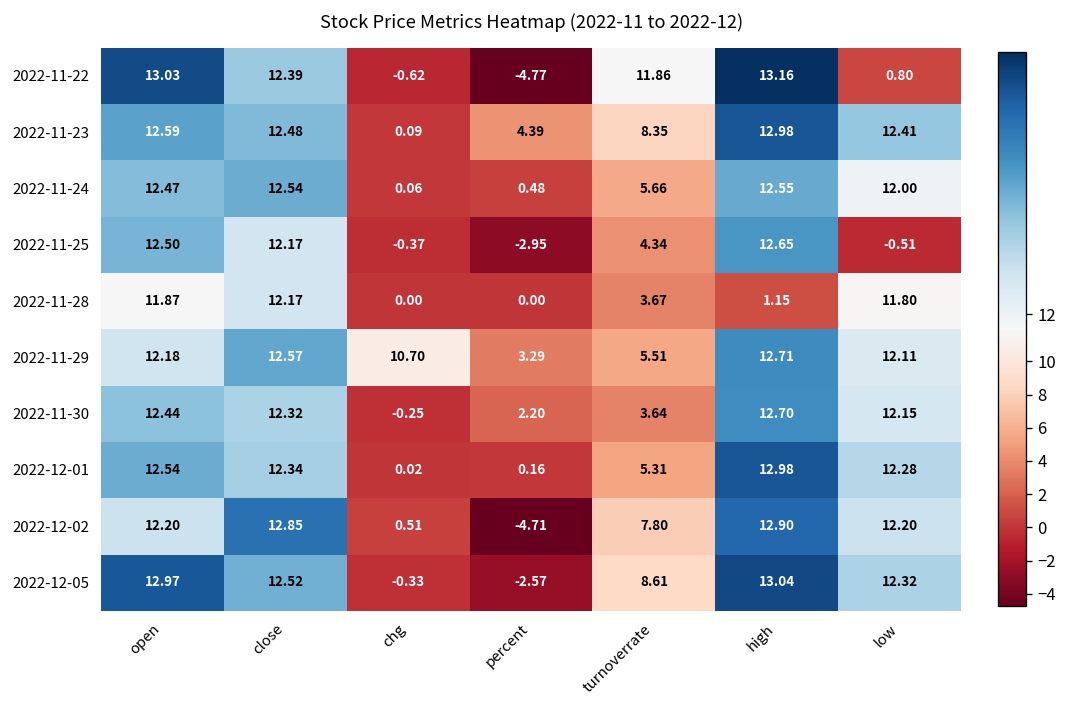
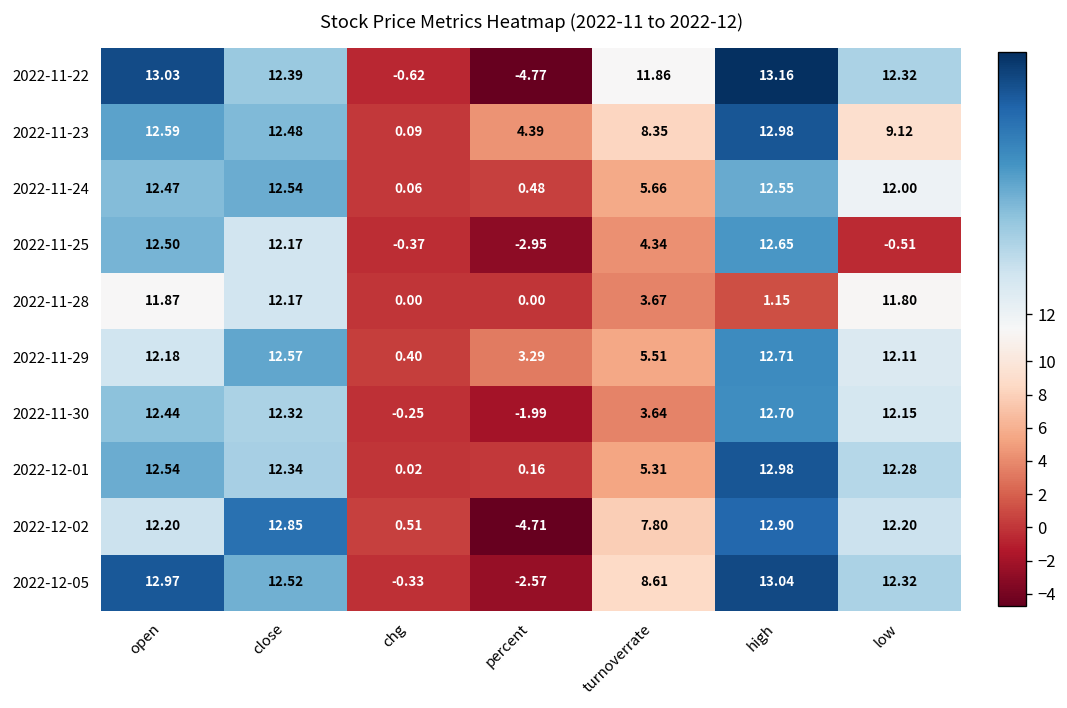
  {
    "2022-11-22": {
      "open": 13.03,
      "close": 12.39,
      "chg": -0.62,
      "percent": -4.77,
      "turnoverrate": 11.86,
      "high": 13.16,
-     "low": 0.80
+     "low": 12.32
    },
    "2022-11-23": {
      "open": 12.59,
      "close": 12.48,
      "chg": 0.09,
      "percent": 4.39,
      "turnoverrate": 8.35,
      "high": 12.98,
-     "low": 12.41
+     "low": 9.12
    },
    "2022-11-24": {
      "open": 12.47,
      "close": 12.54,
      "chg": 0.06,
      "percent": 0.48,
      "turnoverrate": 5.66,
      "high": 12.55,
      "low": 12.00
    },
    "2022-11-25": {
      "open": 12.50,
      "close": 12.17,
      "chg": -0.37,
      "percent": -2.95,
      "turnoverrate": 4.34,
      "high": 12.65,
      "low": -0.51
    },
    "2022-11-28": {
      "open": 11.87,
      "close": 12.17,
      "chg": 0.00,
      "percent": 0.00,
      "turnoverrate": 3.67,
      "high": 1.15,
      "low": 11.80
    },
    "2022-11-29": {
      "open": 12.18,
      "close": 12.57,
-     "chg": 10.70,
+     "chg": 0.40,
      "percent": 3.29,
      "turnoverrate": 5.51,
      "high": 12.71,
      "low": 12.11
    },
    "2022-11-30": {
      "open": 12.44,
      "close": 12.32,
      "chg": -0.25,
-     "percent": 2.20,
+     "percent": -1.99,
      "turnoverrate": 3.64,
      "high": 12.70,
      "low": 12.15
    },
    "2022-12-01": {
      "open": 12.54,
      "close": 12.34,
      "chg": 0.02,
      "percent": 0.16,
      "turnoverrate": 5.31,
      "high": 12.98,
      "low": 12.28
    },
    "2022-12-02": {
      "open": 12.20,
      "close": 12.85,
      "chg": 0.51,
      "percent": -4.71,
      "turnoverrate": 7.80,
      "high": 12.90,
      "low": 12.20
    },
    "2022-12-05": {
      "open": 12.97,
      "close": 12.52,
      "chg": -0.33,
      "percent": -2.57,
      "turnoverrate": 8.61,
      "high": 13.04,
      "low": 12.32
    }
  }
